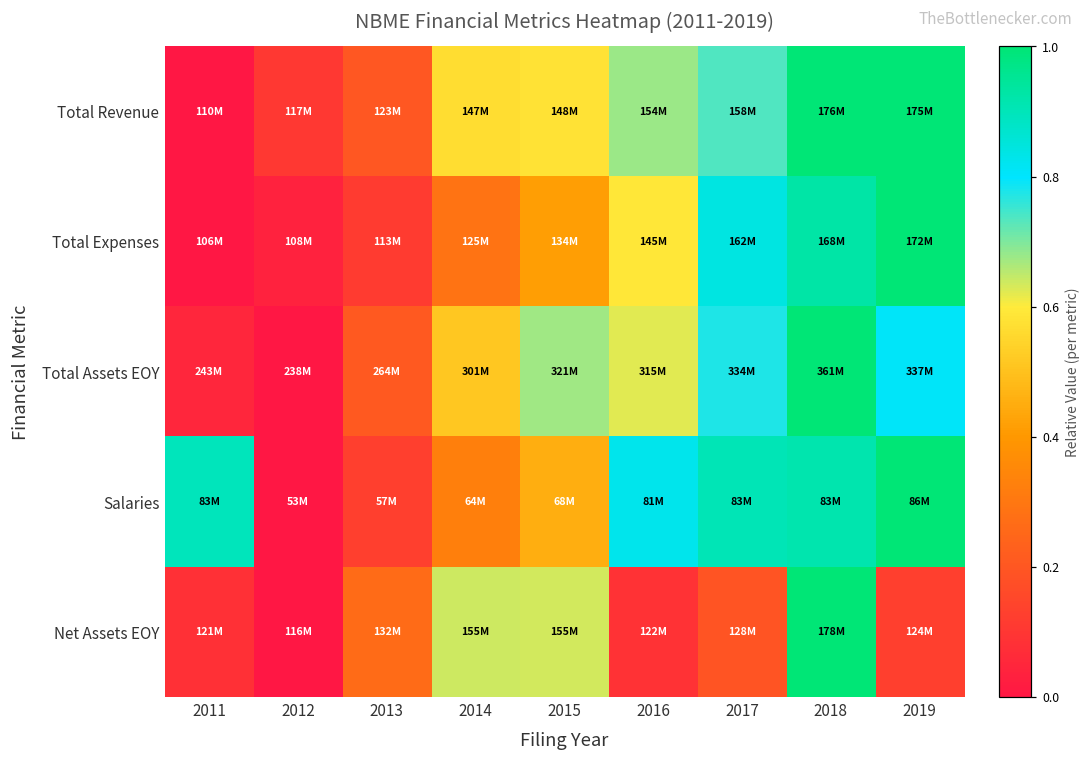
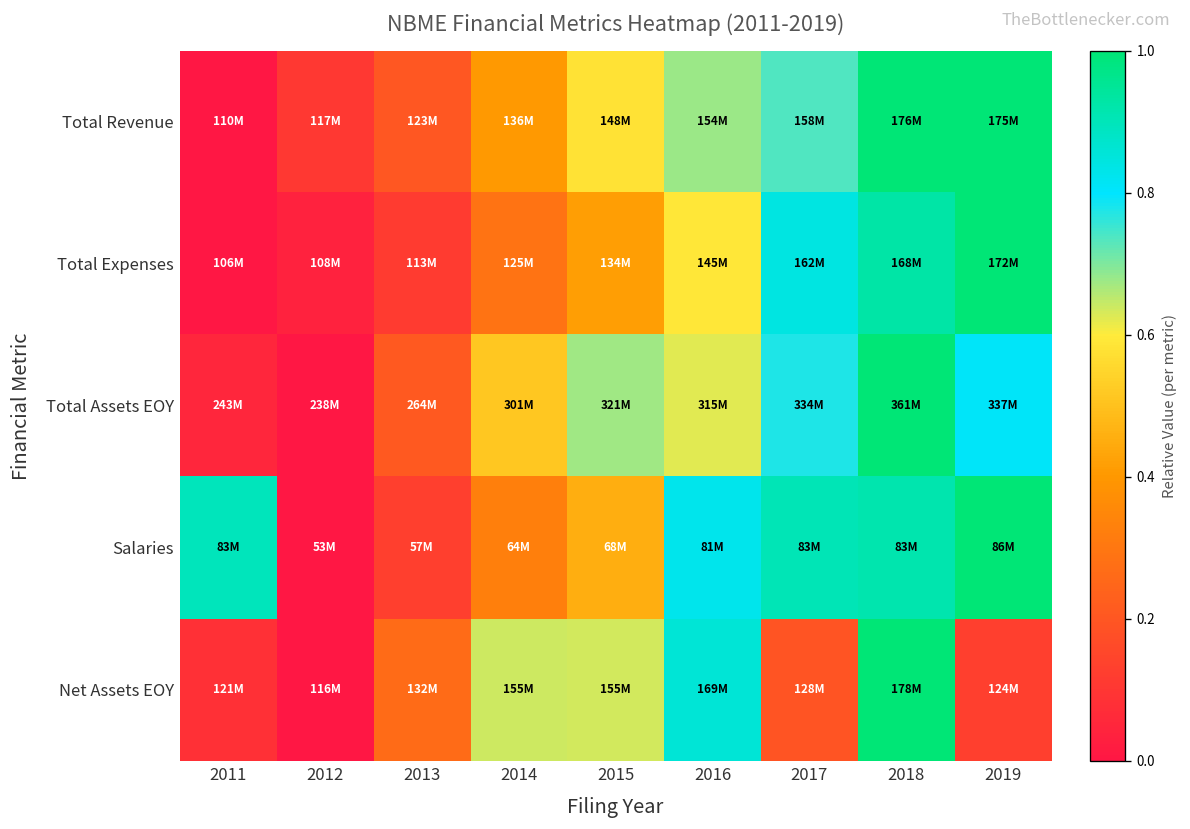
  {
    "Total Revenue": {
      "2011": "110M",
      "2012": "117M",
      "2013": "123M",
-     "2014": "147M",
+     "2014": "136M",
      "2015": "148M",
      "2016": "154M",
      "2017": "158M",
      "2018": "176M",
      "2019": "175M"
    },
    "Total Expenses": {
      "2011": "106M",
      "2012": "108M",
      "2013": "113M",
      "2014": "125M",
      "2015": "134M",
      "2016": "145M",
      "2017": "162M",
      "2018": "168M",
      "2019": "172M"
    },
    "Total Assets EOY": {
      "2011": "243M",
      "2012": "238M",
      "2013": "264M",
      "2014": "301M",
      "2015": "321M",
      "2016": "315M",
      "2017": "334M",
      "2018": "361M",
      "2019": "337M"
    },
    "Salaries": {
      "2011": "83M",
      "2012": "53M",
      "2013": "57M",
      "2014": "64M",
      "2015": "68M",
      "2016": "81M",
      "2017": "83M",
      "2018": "83M",
      "2019": "86M"
    },
    "Net Assets EOY": {
      "2011": "121M",
      "2012": "116M",
      "2013": "132M",
      "2014": "155M",
      "2015": "155M",
-     "2016": "122M",
+     "2016": "169M",
      "2017": "128M",
      "2018": "178M",
      "2019": "124M"
    }
  }
